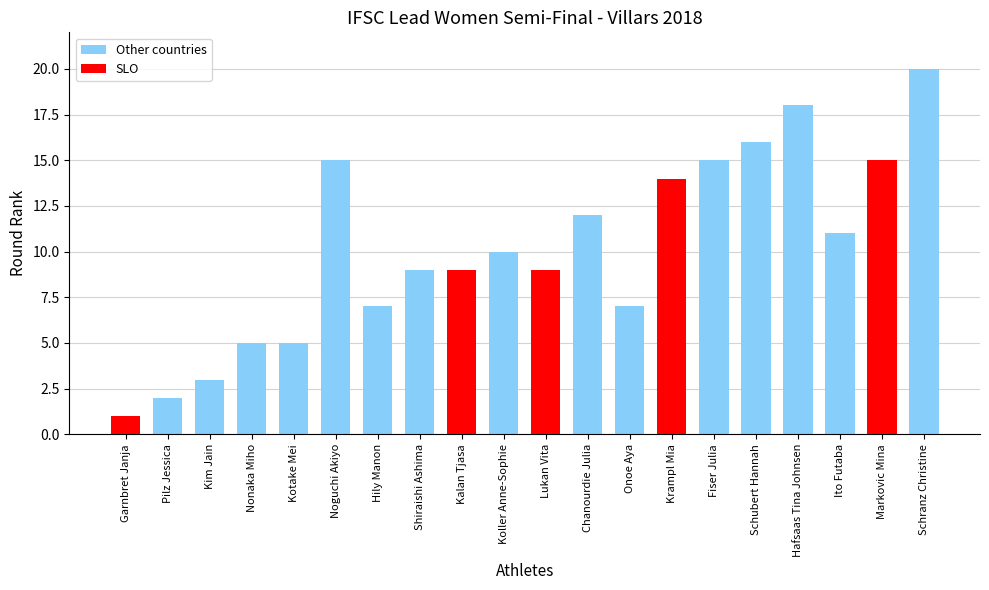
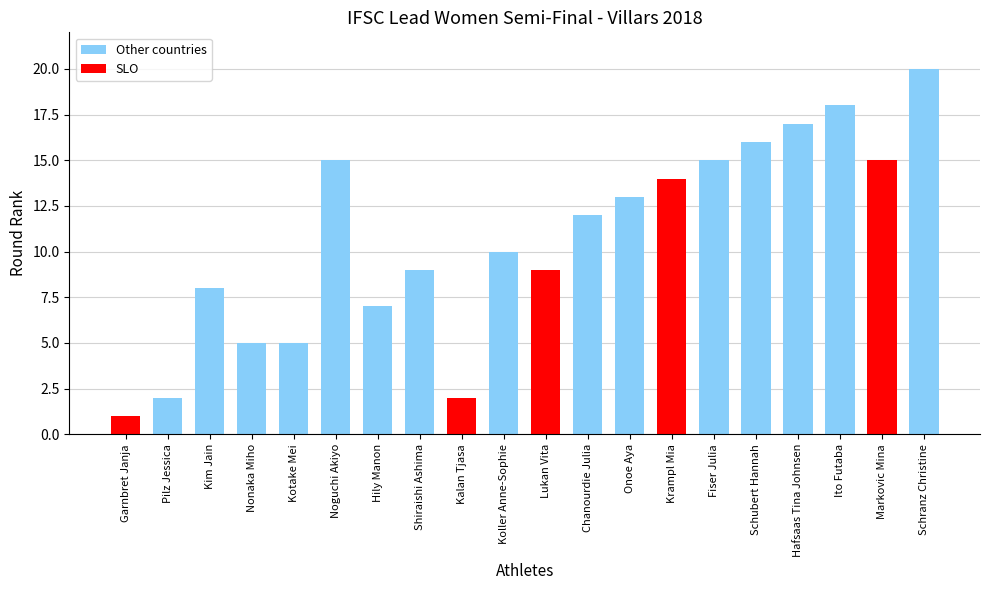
  {
    "Garnbret Janja": 1,
    "Pilz Jessica": 2,
-   "Kim Jain": 3,
+   "Kim Jain": 8,
    "Nonaka Miho": 5,
    "Kotake Mei": 5,
    "Noguchi Akiyo": 15,
    "Hily Manon": 7,
    "Shiraishi Ashima": 9,
-   "Kalan Tjasa": 9,
+   "Kalan Tjasa": 2,
    "Koller Anne-Sophie": 10,
    "Lukan Vita": 9,
    "Chanourdie Julia": 12,
-   "Onoe Aya": 7,
+   "Onoe Aya": 13,
    "Krampl Mia": 14,
    "Fiser Julia": 15,
    "Schubert Hannah": 16,
-   "Hafsaas Tina Johnsen": 18,
-   "Ito Futaba": 11,
+   "Hafsaas Tina Johnsen": 17,
+   "Ito Futaba": 18,
    "Markovic Mina": 15,
    "Schranz Christine": 20
  }
